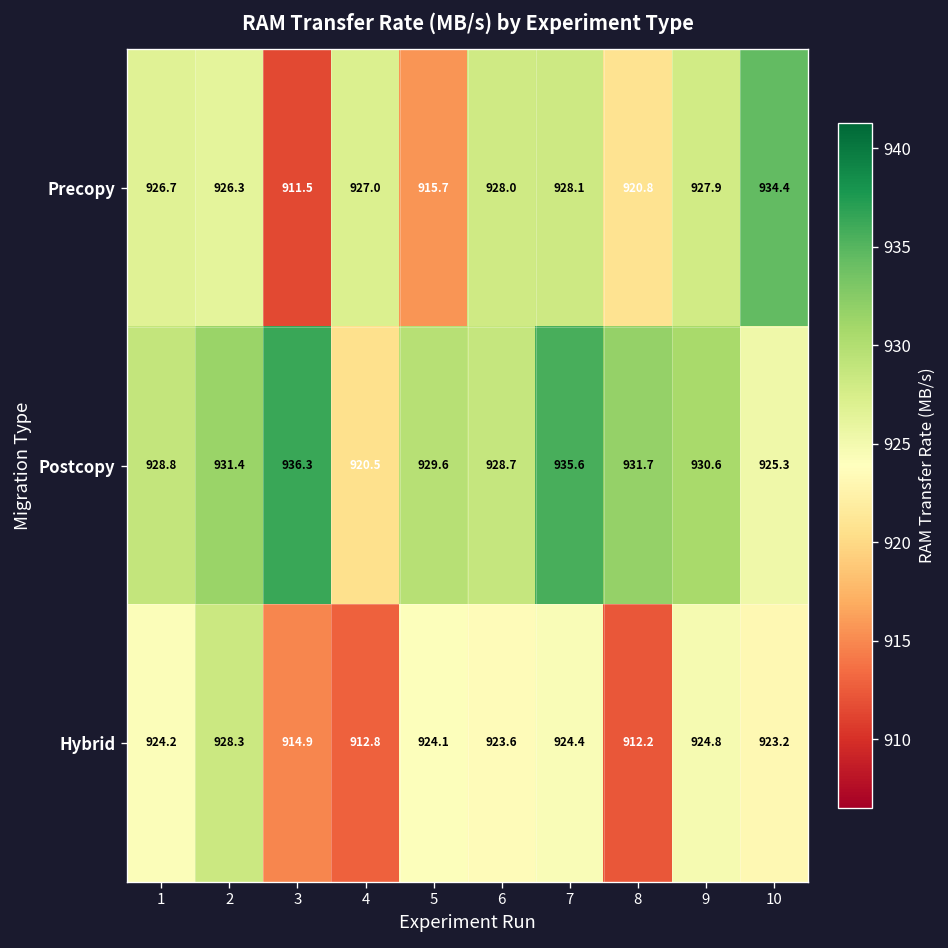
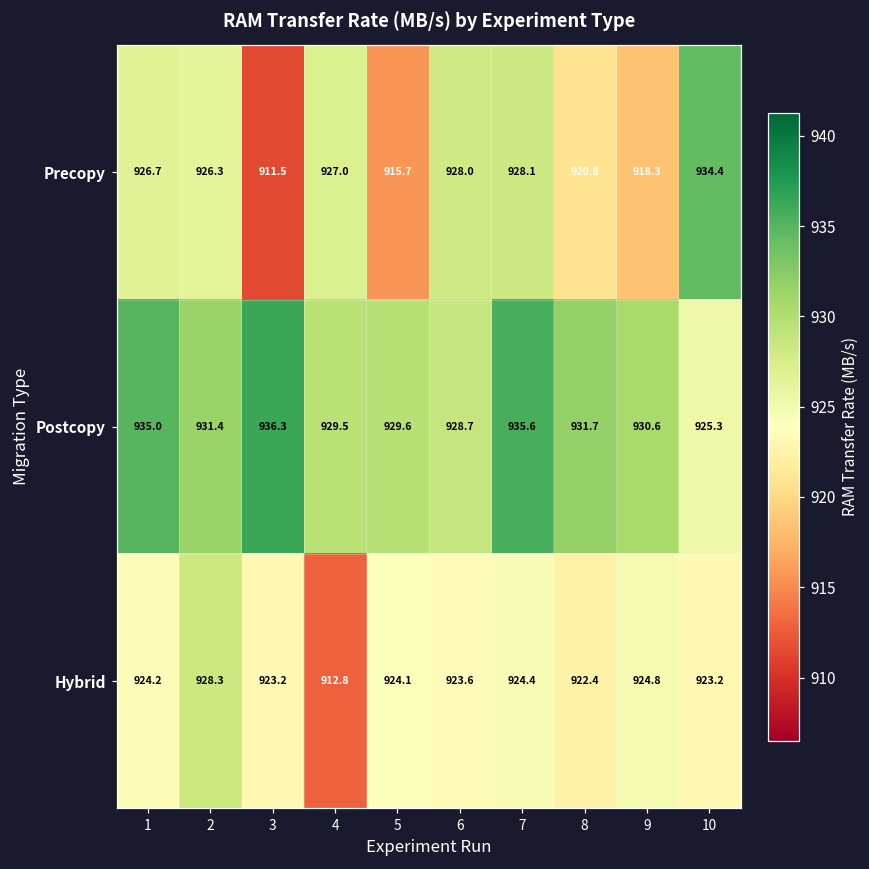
  {
    "Precopy": {
      "1": 926.7,
      "2": 926.3,
      "3": 911.5,
      "4": 927.0,
      "5": 915.7,
      "6": 928.0,
      "7": 928.1,
      "8": 920.8,
-     "9": 927.9,
+     "9": 918.3,
      "10": 934.4
    },
    "Postcopy": {
-     "1": 928.8,
+     "1": 935.0,
      "2": 931.4,
      "3": 936.3,
-     "4": 920.5,
+     "4": 929.5,
      "5": 929.6,
      "6": 928.7,
      "7": 935.6,
      "8": 931.7,
      "9": 930.6,
      "10": 925.3
    },
    "Hybrid": {
      "1": 924.2,
      "2": 928.3,
-     "3": 914.9,
+     "3": 923.2,
      "4": 912.8,
      "5": 924.1,
      "6": 923.6,
      "7": 924.4,
-     "8": 912.2,
+     "8": 922.4,
      "9": 924.8,
      "10": 923.2
    }
  }
